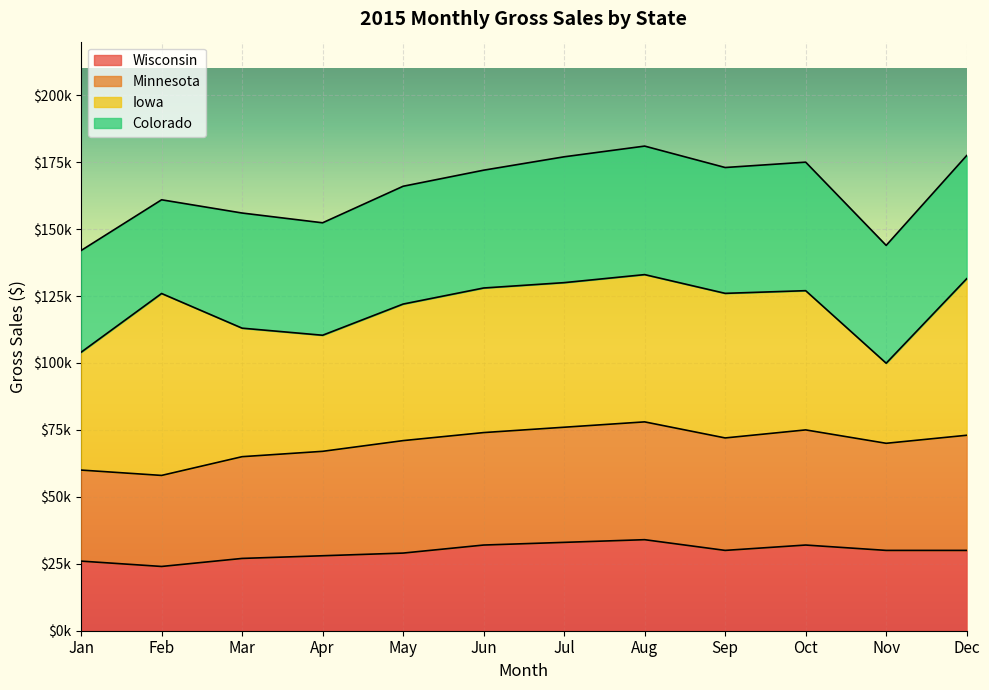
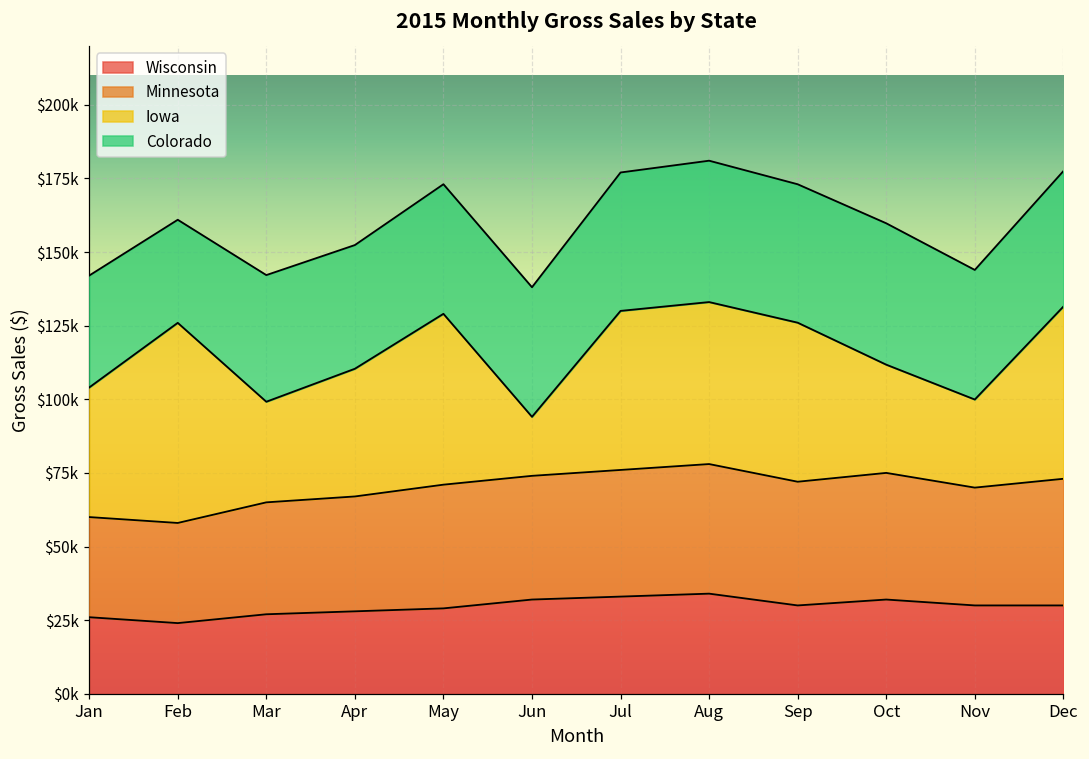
  {
    "Iowa": {
      "Jan": "$44000",
      "Feb": "$68000",
-     "Mar": "$48000",
+     "Mar": "$34000",
      "Apr": "$43000",
-     "May": "$51000",
-     "Jun": "$54000",
+     "May": "$58000",
+     "Jun": "$20000",
      "Jul": "$54000",
      "Aug": "$55000",
      "Sep": "$54000",
-     "Oct": "$52000",
+     "Oct": "$37000",
      "Nov": "$30000",
      "Dec": "$58000"
    },
    "Colorado": {
      "Jan": "$38000",
      "Feb": "$35000",
      "Mar": "$43000",
      "Apr": "$42000",
      "May": "$44000",
      "Jun": "$44000",
      "Jul": "$47000",
      "Aug": "$48000",
      "Sep": "$47000",
      "Oct": "$48000",
      "Nov": "$44000",
      "Dec": "$46000"
    }
  }
